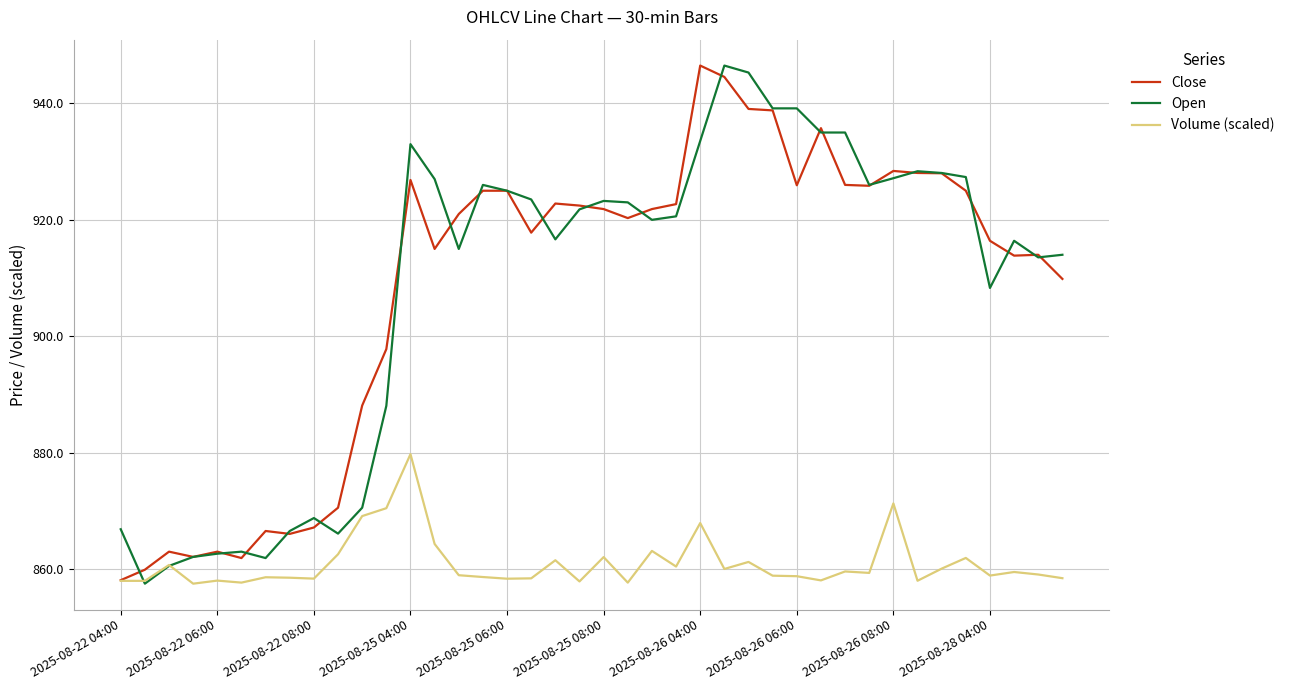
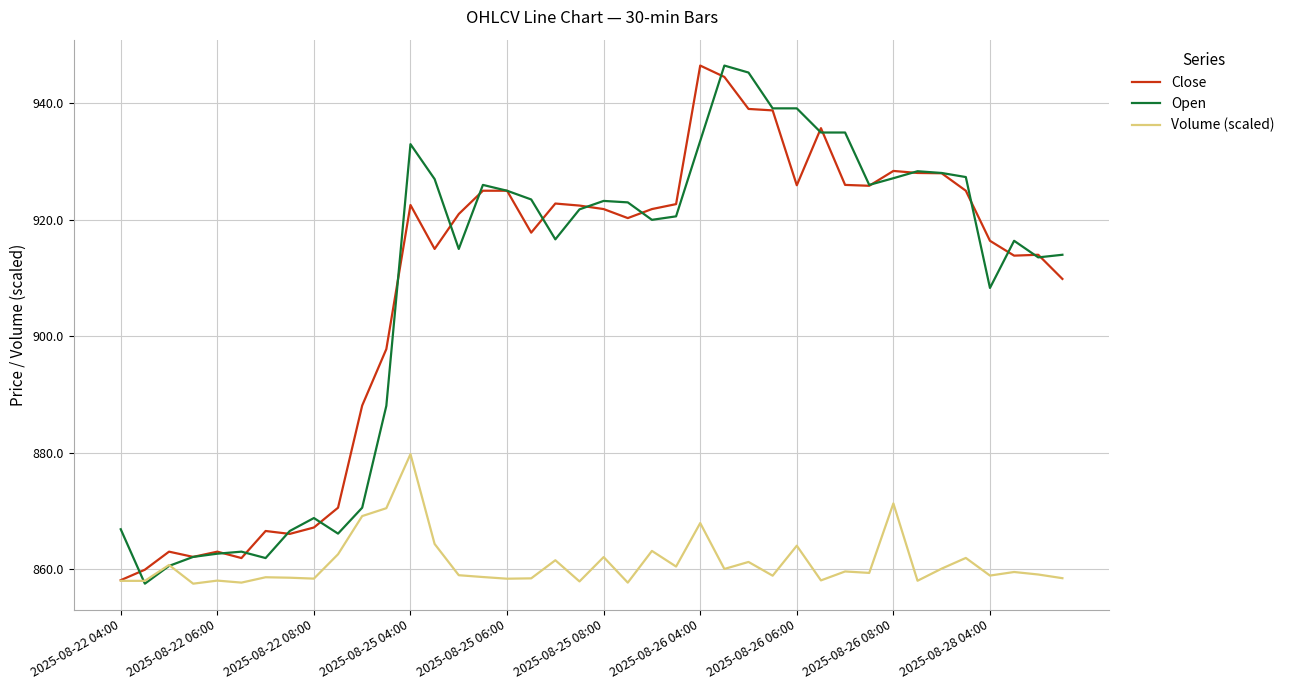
  {
    "Close": {
      "2025-08-22 08:00": 867,
-     "2025-08-25 04:00": 927,
+     "2025-08-25 04:00": 923,
      "2025-08-25 08:00": 922,
      "2025-08-26 04:00": 947,
      "2025-08-26 06:00": 926,
      "2025-08-26 08:00": 928,
      "2025-08-28 04:00": 916
    },
    "Open": {
      "2025-08-22 04:00": 867,
      "2025-08-22 08:00": 869,
      "2025-08-25 04:00": 933,
      "2025-08-25 08:00": 923,
      "2025-08-26 04:00": 934,
      "2025-08-26 06:00": 939,
      "2025-08-26 08:00": 927,
      "2025-08-28 04:00": 908
    },
    "Volume (scaled)": {
      "2025-08-22 06:00": 858,
      "2025-08-22 08:00": 858,
      "2025-08-25 04:00": 880,
      "2025-08-25 06:00": 858,
      "2025-08-25 08:00": 862,
      "2025-08-26 04:00": 868,
-     "2025-08-26 06:00": 859,
+     "2025-08-26 06:00": 864,
      "2025-08-26 08:00": 871,
      "2025-08-28 04:00": 859
    }
  }
